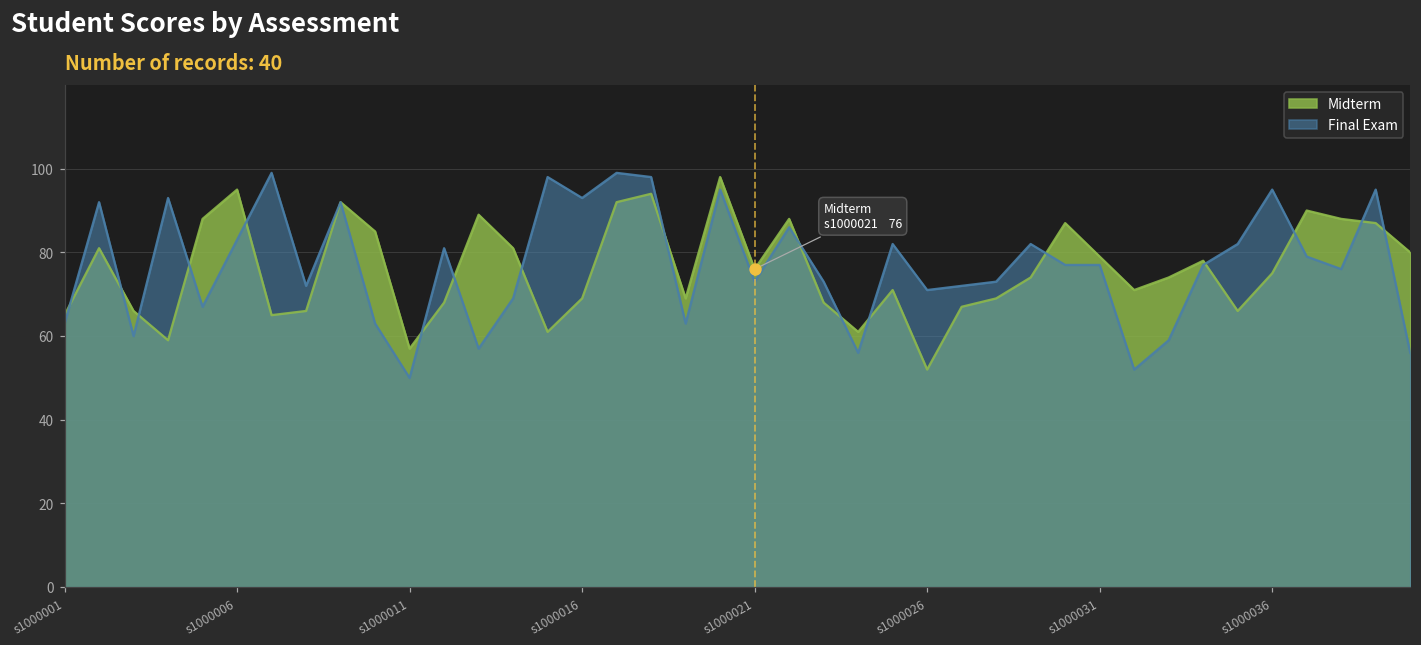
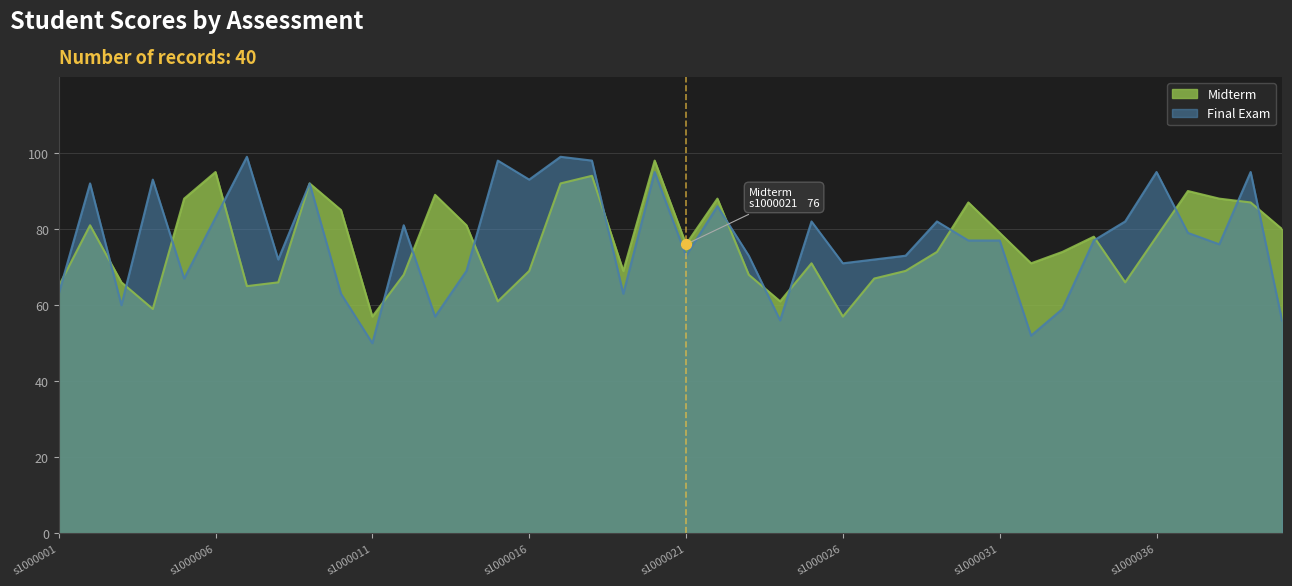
  {
    "Midterm": {
      "s1000001": 65,
      "s1000006": 95,
      "s1000011": 57,
      "s1000016": 69,
-     "s1000026": 52,
+     "s1000026": 57,
      "s1000031": 79,
-     "s1000036": 75
+     "s1000036": 78
    },
    "Final Exam": {
      "s1000001": 63,
      "s1000006": 83,
      "s1000011": 50,
      "s1000016": 93,
      "s1000021": 73,
      "s1000026": 71,
      "s1000031": 77,
      "s1000036": 95
    }
  }
